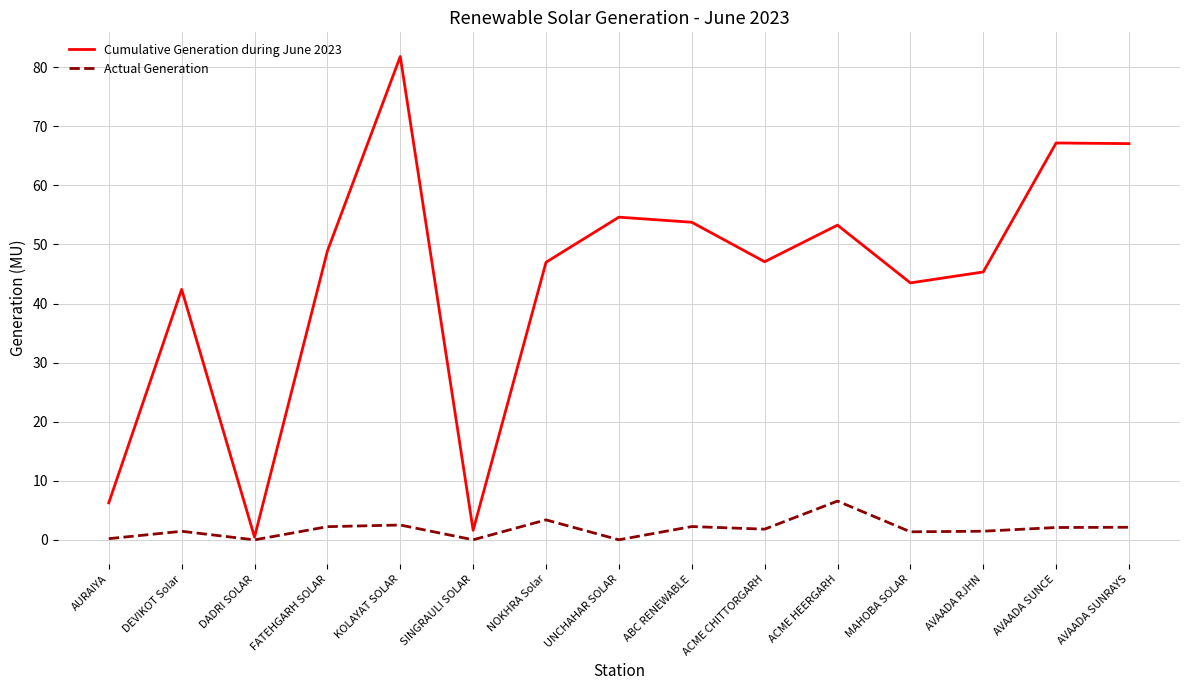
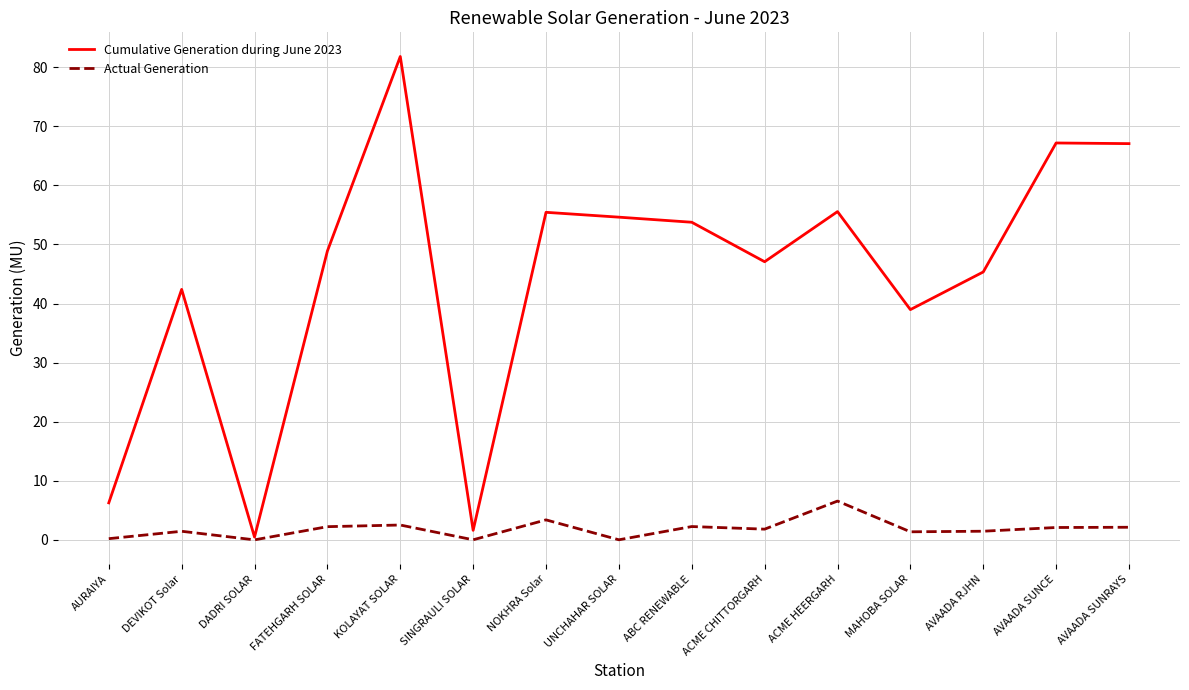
  {
    "Cumulative Generation during June 2023": {
      "AURAIYA": 6,
      "DEVIKOT Solar": 42,
      "DADRI SOLAR": 0,
      "FATEHGARH SOLAR": 49,
      "KOLAYAT SOLAR": 82,
      "SINGRAULI SOLAR": 2,
-     "NOKHRA Solar": 47,
+     "NOKHRA Solar": 55,
      "UNCHAHAR SOLAR": 55,
      "ABC RENEWABLE": 54,
      "ACME CHITTORGARH": 47,
-     "ACME HEERGARH": 53,
-     "MAHOBA SOLAR": 43,
+     "ACME HEERGARH": 56,
+     "MAHOBA SOLAR": 39,
      "AVAADA RJHN": 45,
      "AVAADA SUNCE": 67,
      "AVAADA SUNRAYS": 67
    },
    "Actual Generation": {
      "AURAIYA": 0,
      "DEVIKOT Solar": 1,
      "DADRI SOLAR": 0,
      "FATEHGARH SOLAR": 2,
      "KOLAYAT SOLAR": 3,
      "SINGRAULI SOLAR": 0,
      "NOKHRA Solar": 3,
      "UNCHAHAR SOLAR": 0,
      "ABC RENEWABLE": 2,
      "ACME CHITTORGARH": 2,
      "ACME HEERGARH": 7,
      "MAHOBA SOLAR": 1,
      "AVAADA RJHN": 1,
      "AVAADA SUNCE": 2,
      "AVAADA SUNRAYS": 2
    }
  }
